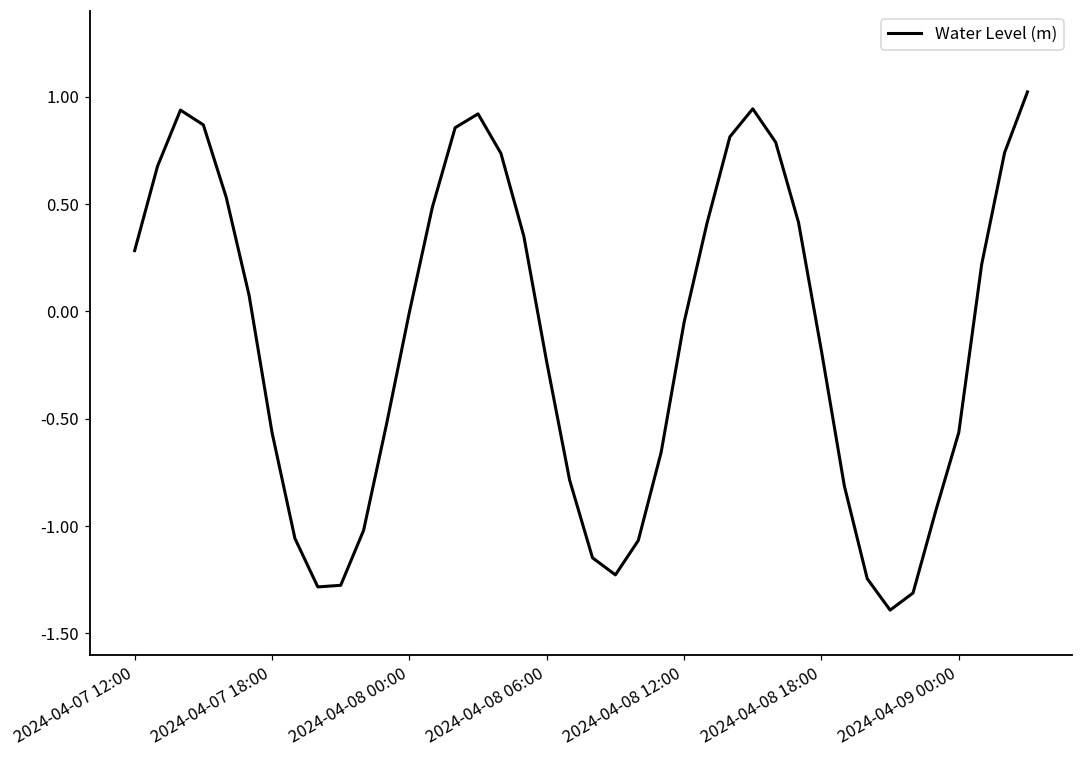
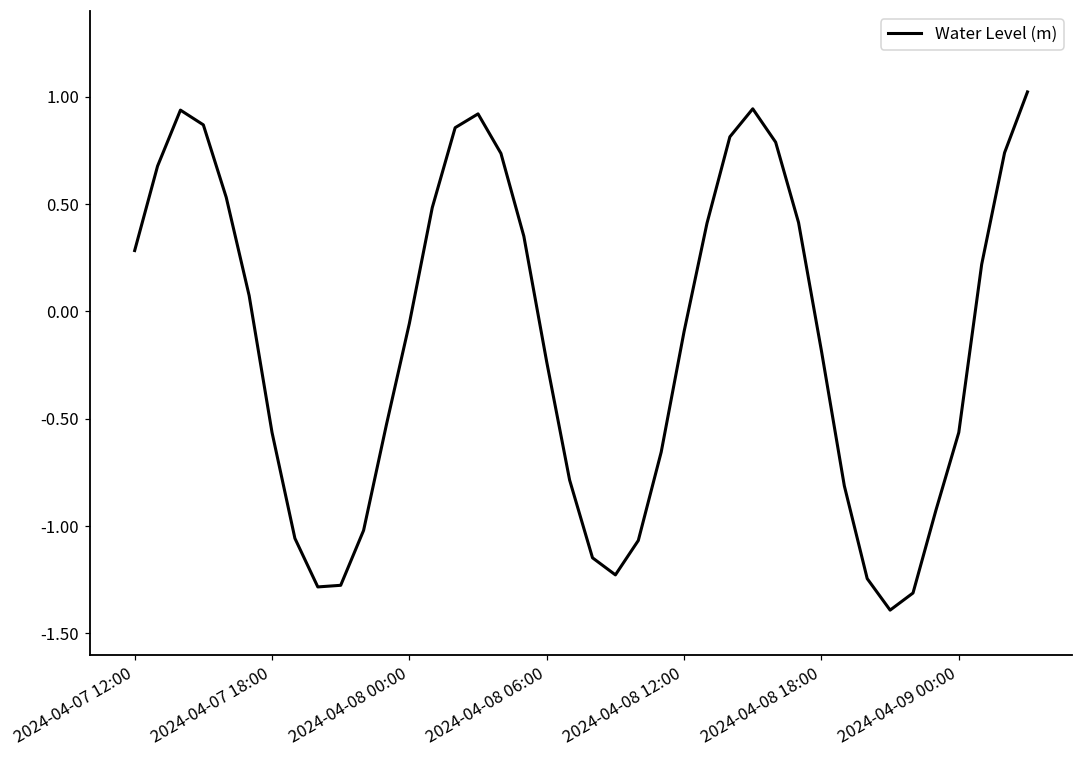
  {
    "2024-04-07 12:00": 0.28,
    "2024-04-07 18:00": -0.56,
-   "2024-04-08 00:00": 0.00,
+   "2024-04-08 00:00": -0.06,
    "2024-04-08 06:00": -0.24,
-   "2024-04-08 12:00": -0.05,
+   "2024-04-08 12:00": -0.09,
    "2024-04-08 18:00": -0.18,
    "2024-04-09 00:00": -0.56
  }
